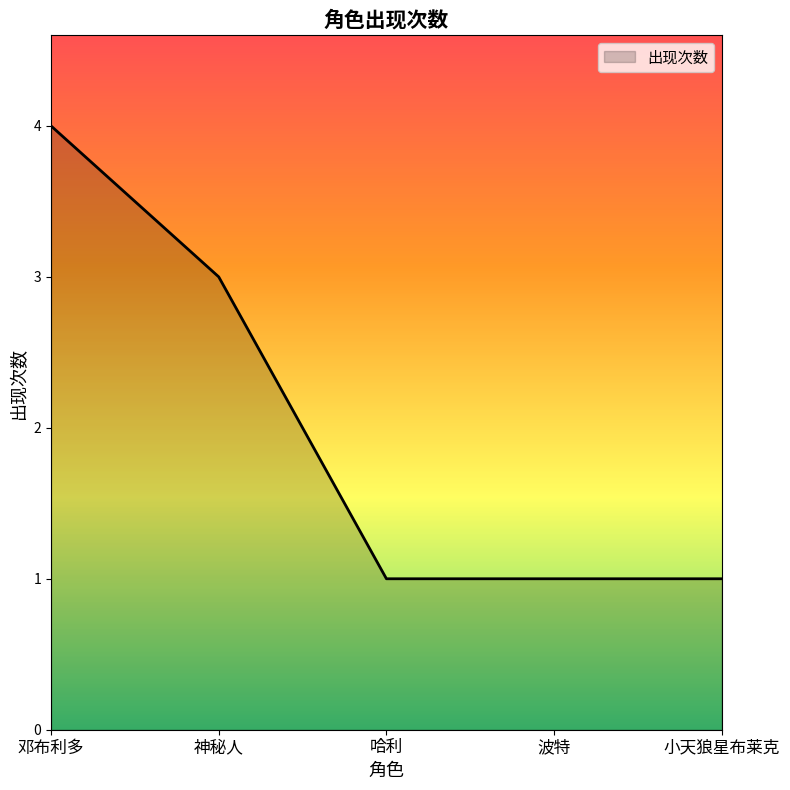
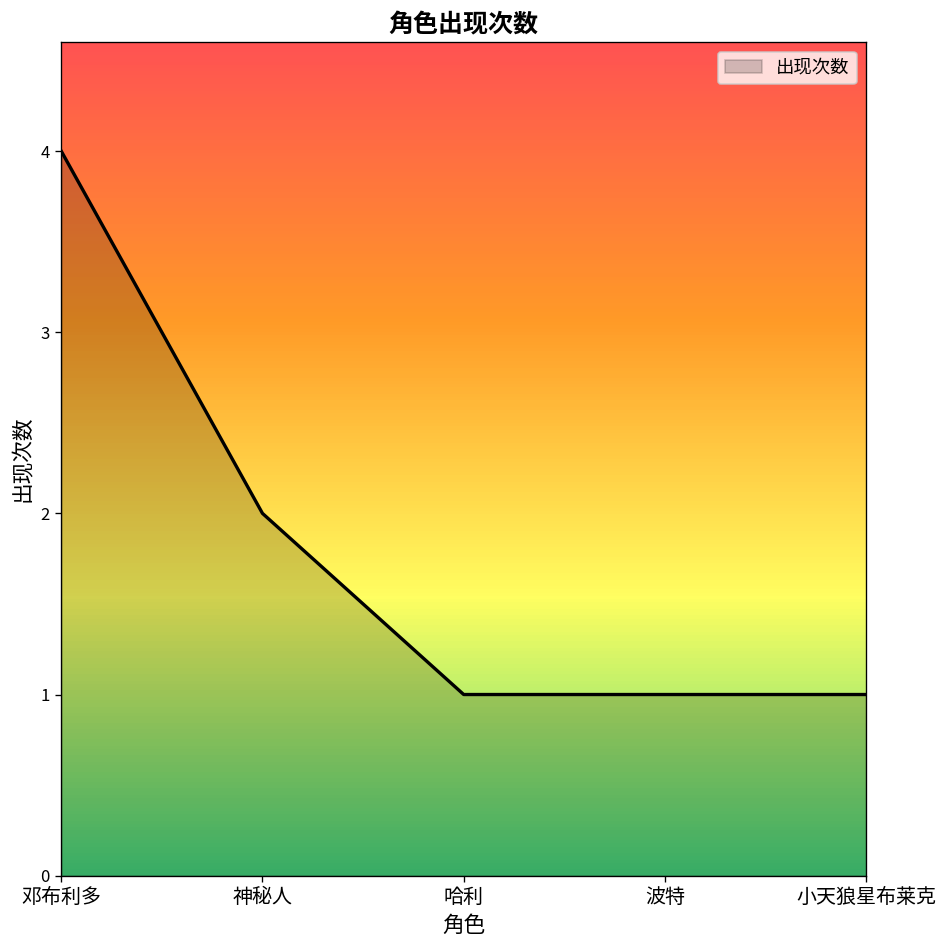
  {
    "邓布利多": 4,
-   "神秘人": 3,
+   "神秘人": 2,
    "哈利": 1,
    "波特": 1,
    "小天狼星布莱克": 1
  }
